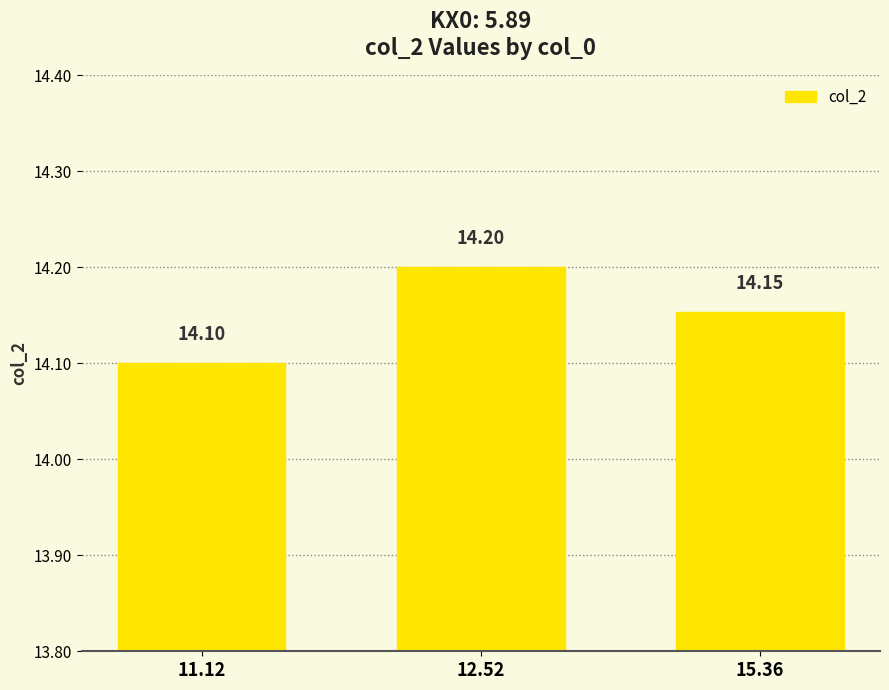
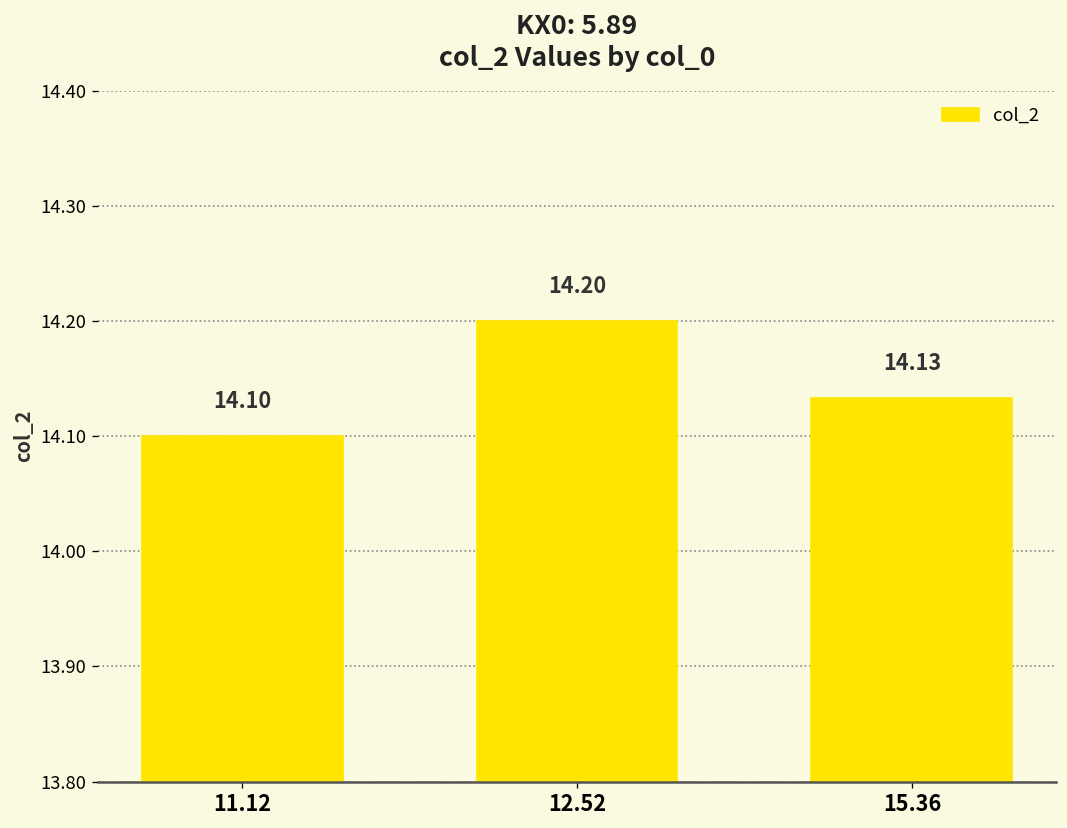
  {
    "11.12": 14.10,
    "12.52": 14.20,
-   "15.36": 14.15
+   "15.36": 14.13
  }
